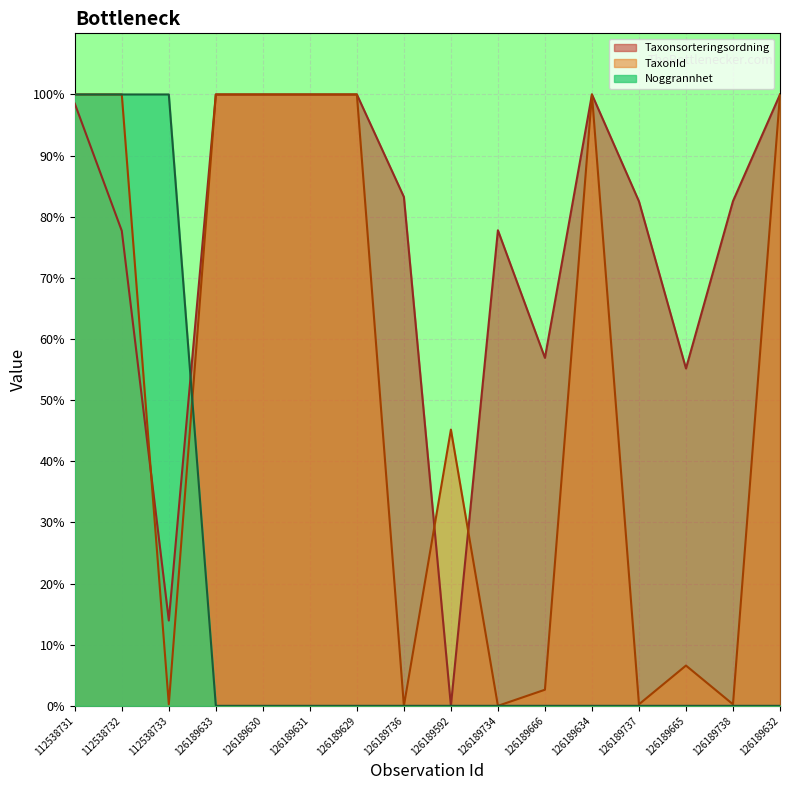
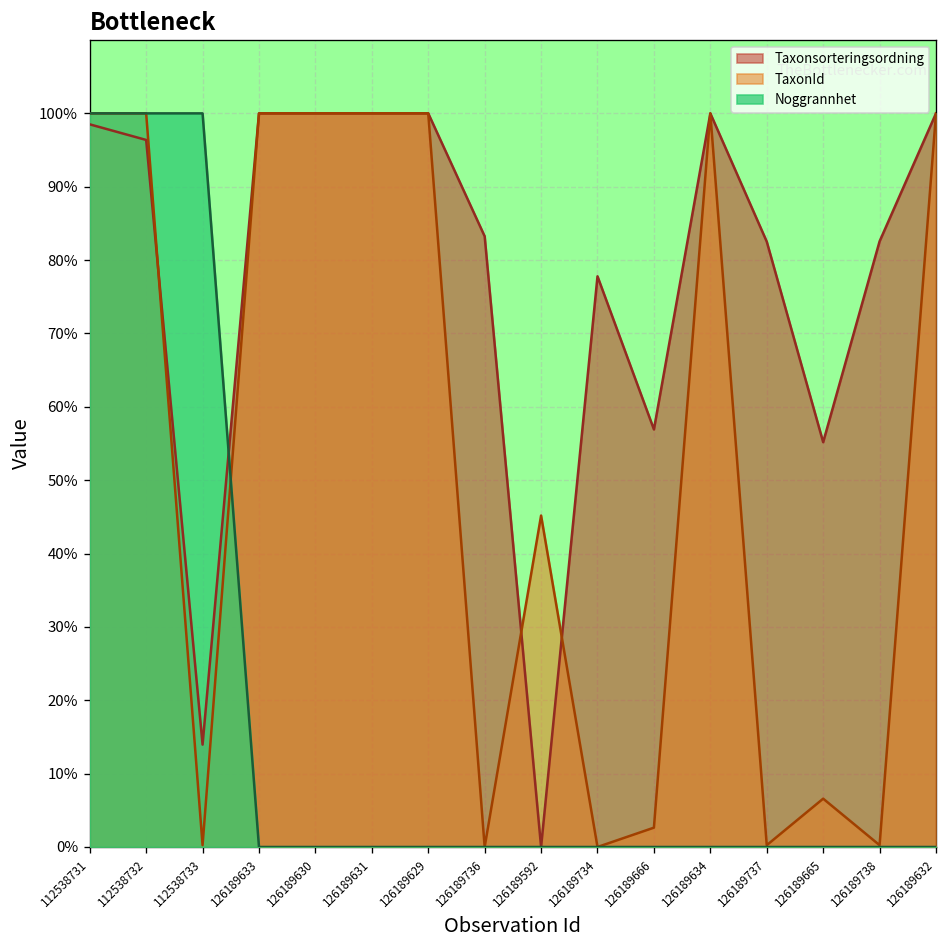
  {
    "Taxonsorteringsordning": {
      "112538731": "99%",
-     "112538732": "78%",
+     "112538732": "96%",
      "112538733": "14%",
      "126189736": "83%",
      "126189734": "78%",
      "126189666": "57%",
      "126189737": "83%",
      "126189665": "55%",
      "126189738": "83%"
    },
    "TaxonId": {
      "112538733": "0%",
      "126189592": "45%",
      "126189666": "3%",
      "126189665": "7%"
    },
    "Noggrannhet": {
      "112538733": "100%",
      "126189633": "0%",
      "126189630": "0%",
      "126189631": "0%",
      "126189629": "0%",
      "126189666": "0%",
      "126189634": "0%",
      "126189665": "0%",
      "126189632": "0%"
    }
  }
